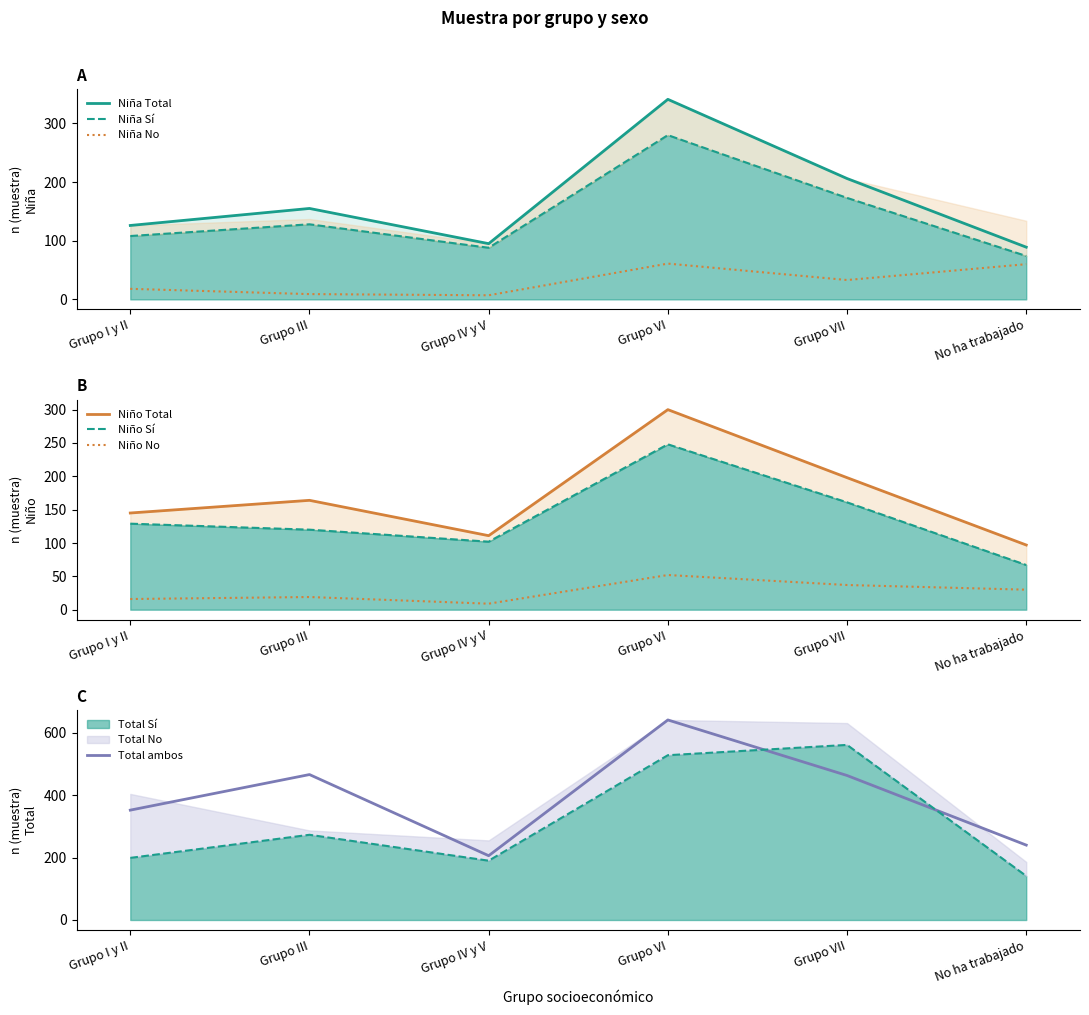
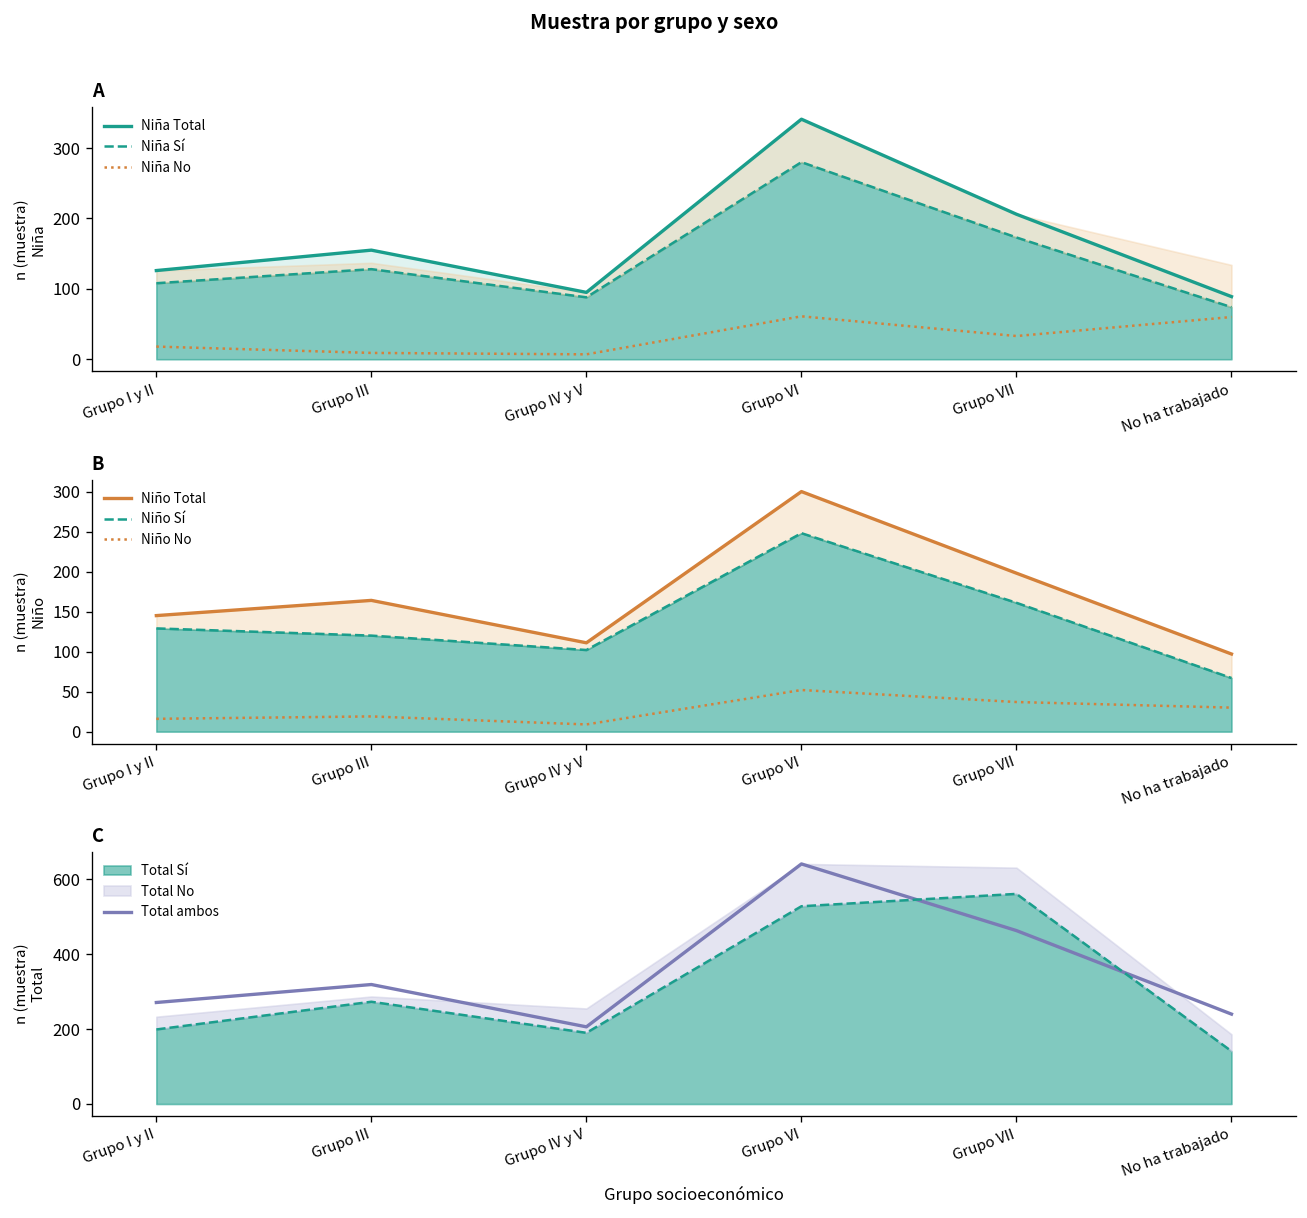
  {
    "A": {
      "Niña No": {
        "Grupo I y II": 20,
        "Grupo III": 10,
        "Grupo IV y V": 10,
        "Grupo VI": 60,
        "Grupo VII": 30,
        "No ha trabajado": 60
      }
    },
    "B": {
      "Niño Sí": {
        "Grupo I y II": 130,
        "Grupo III": 120,
        "Grupo IV y V": 100,
        "Grupo VI": 250,
        "Grupo VII": 160,
        "No ha trabajado": 70
      }
    },
    "C": {
      "Total ambos": {
-       "Grupo I y II": 350,
-       "Grupo III": 470,
+       "Grupo I y II": 270,
+       "Grupo III": 320,
        "Grupo IV y V": 210,
        "Grupo VII": 460,
        "No ha trabajado": 240
      },
      "Total Sí": {
        "Grupo I y II": 200,
        "Grupo III": 270,
        "Grupo IV y V": 190,
        "Grupo VI": 530,
        "Grupo VII": 560,
        "No ha trabajado": 140
      },
      "Total No": {
-       "Grupo I y II": 210,
+       "Grupo I y II": 30,
        "Grupo III": 10,
        "Grupo IV y V": 70,
        "Grupo VII": 70,
        "No ha trabajado": 50
      }
    }
  }
